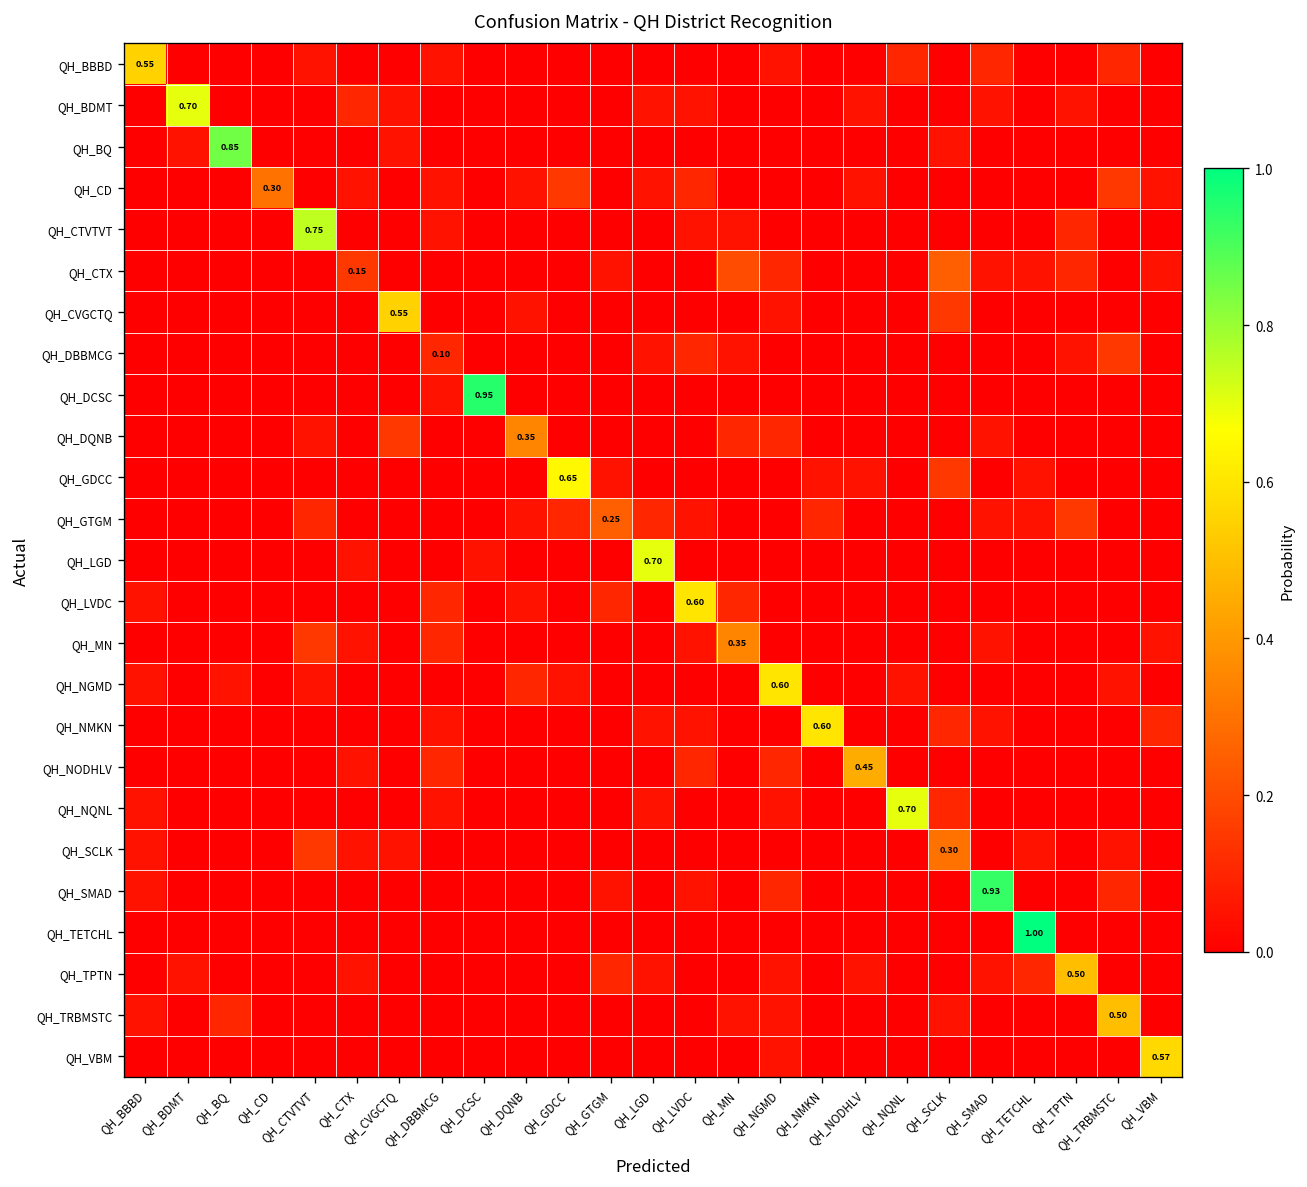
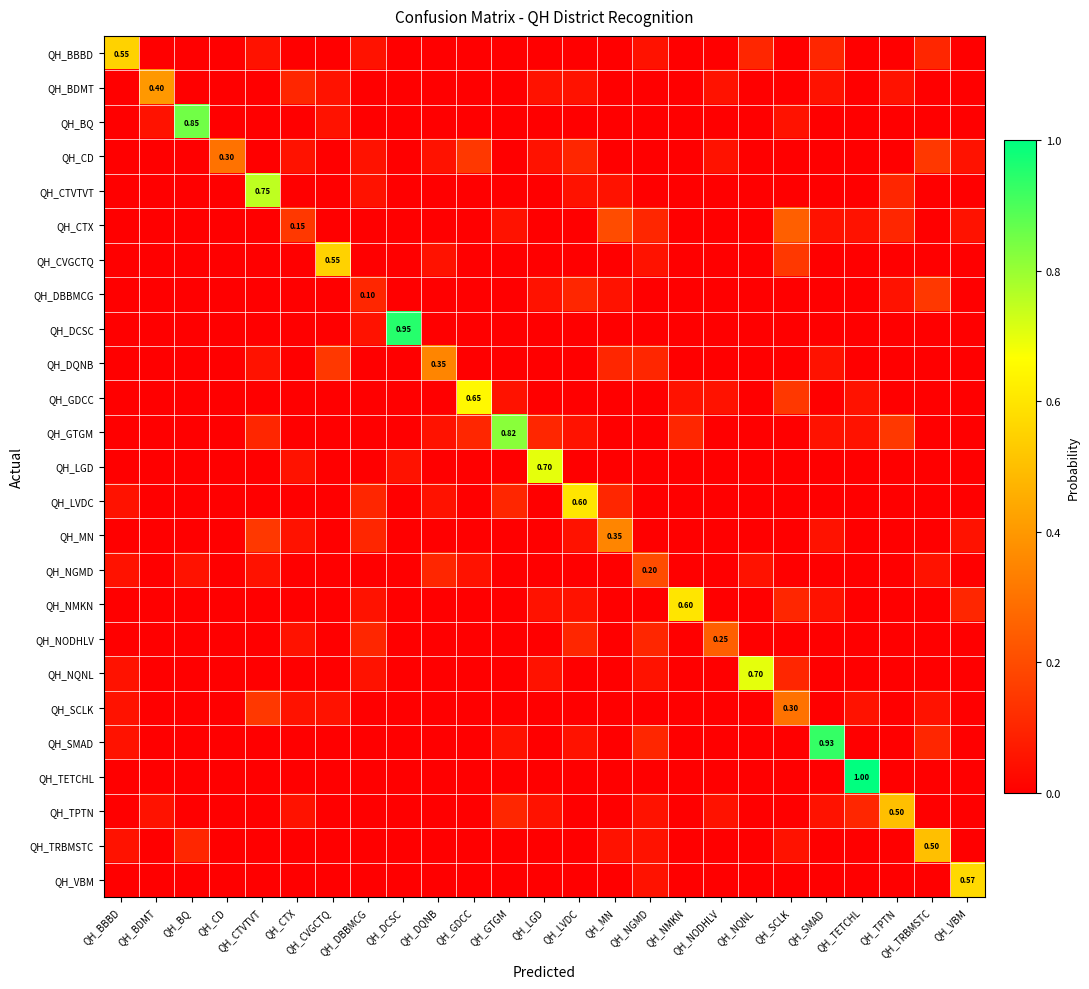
  {
    "QH_BBBD": {
      "QH_BBBD": 0.55
    },
    "QH_BDMT": {
-     "QH_BDMT": 0.70
+     "QH_BDMT": 0.40
    },
    "QH_BQ": {
      "QH_BQ": 0.85
    },
    "QH_CD": {
      "QH_CD": 0.30
    },
    "QH_CTVTVT": {
      "QH_CTVTVT": 0.75
    },
    "QH_CTX": {
      "QH_CTX": 0.15
    },
    "QH_CVGCTQ": {
      "QH_CVGCTQ": 0.55
    },
    "QH_DBBMCG": {
      "QH_DBBMCG": 0.10
    },
    "QH_DCSC": {
      "QH_DCSC": 0.95
    },
    "QH_DQNB": {
      "QH_DQNB": 0.35
    },
    "QH_GDCC": {
      "QH_GDCC": 0.65
    },
    "QH_GTGM": {
-     "QH_GTGM": 0.25
+     "QH_GTGM": 0.82
    },
    "QH_LGD": {
      "QH_LGD": 0.70
    },
    "QH_LVDC": {
      "QH_LVDC": 0.60
    },
    "QH_MN": {
      "QH_MN": 0.35
    },
    "QH_NGMD": {
-     "QH_NGMD": 0.60
+     "QH_NGMD": 0.20
    },
    "QH_NMKN": {
      "QH_NMKN": 0.60
    },
    "QH_NODHLV": {
-     "QH_NODHLV": 0.45
+     "QH_NODHLV": 0.25
    },
    "QH_NQNL": {
      "QH_NQNL": 0.70
    },
    "QH_SCLK": {
      "QH_SCLK": 0.30
    },
    "QH_SMAD": {
      "QH_SMAD": 0.93
    },
    "QH_TETCHL": {
      "QH_TETCHL": 1.00
    },
    "QH_TPTN": {
      "QH_TPTN": 0.50
    },
    "QH_TRBMSTC": {
      "QH_TRBMSTC": 0.50
    },
    "QH_VBM": {
      "QH_VBM": 0.57
    }
  }
